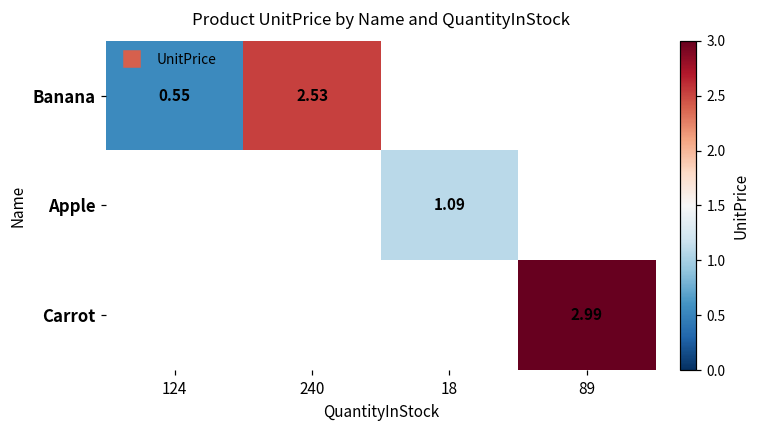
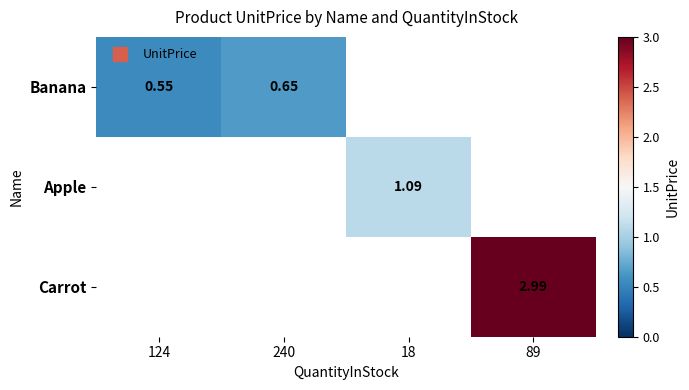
  {
    "Banana": {
      "124": 0.55,
-     "240": 2.53
+     "240": 0.65
    },
    "Apple": {
      "18": 1.09
    },
    "Carrot": {
      "89": 2.99
    }
  }
